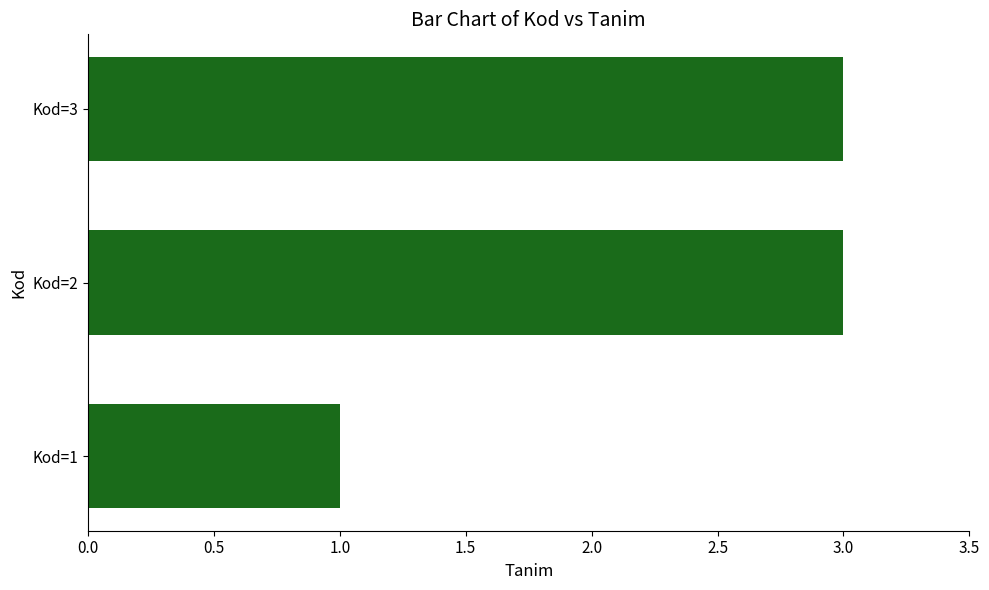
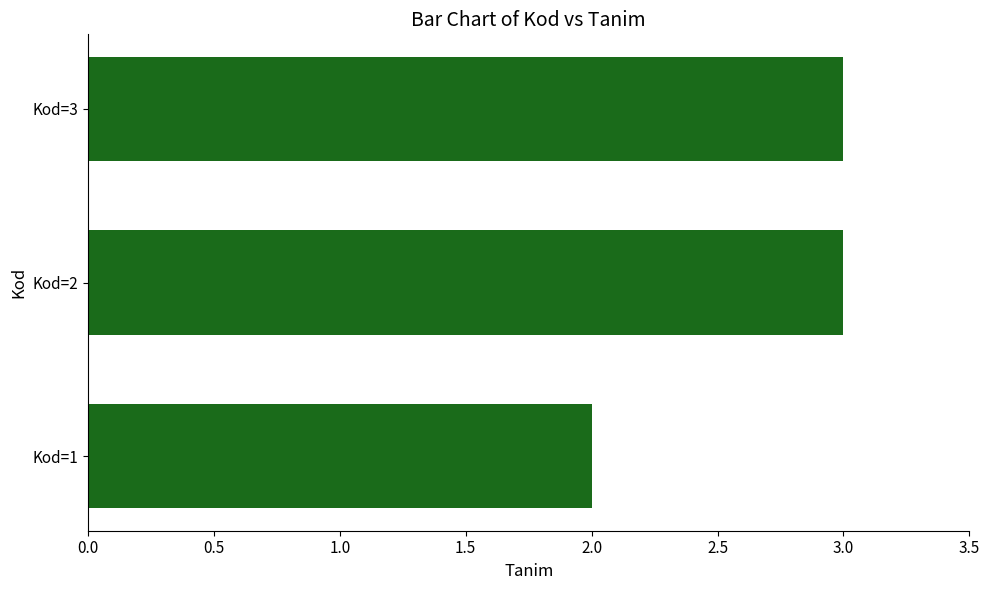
  {
    "Kod=3": 3,
    "Kod=2": 3,
-   "Kod=1": 1
+   "Kod=1": 2
  }
